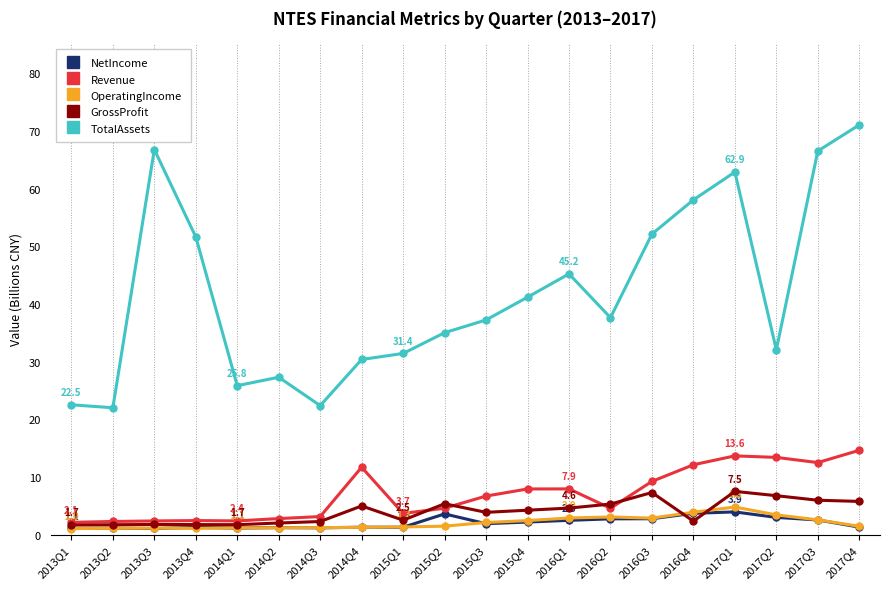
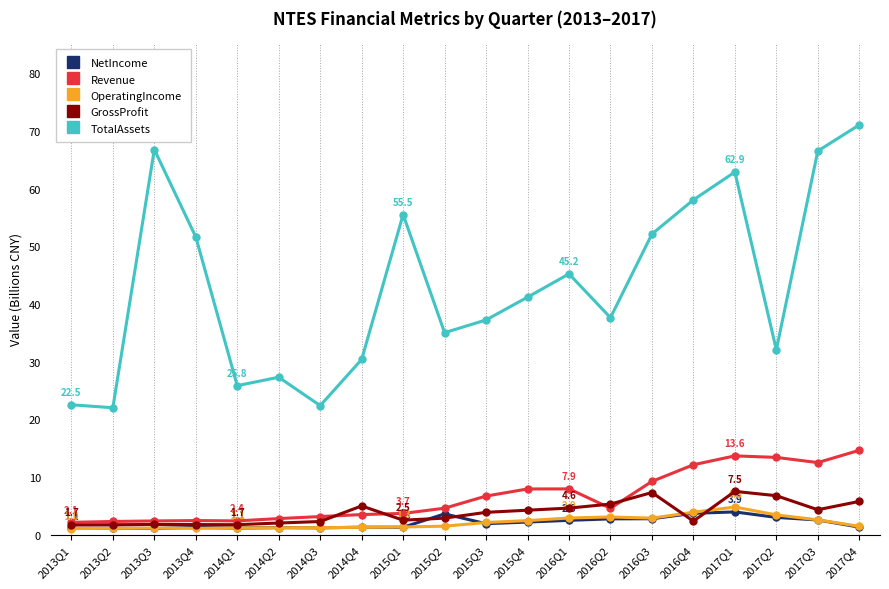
  {
    "NetIncome": {
      "2015Q2": 4
    },
    "Revenue": {
      "2013Q2": 2,
      "2013Q3": 2,
      "2013Q4": 2,
      "2014Q2": 3,
      "2014Q3": 3,
-     "2014Q4": 12,
+     "2014Q4": 3,
      "2015Q2": 5,
      "2015Q3": 7,
      "2015Q4": 8,
      "2016Q2": 5,
      "2016Q3": 9,
      "2016Q4": 12,
      "2017Q2": 13,
      "2017Q3": 12,
      "2017Q4": 15
    },
    "OperatingIncome": {
      "2015Q2": 1
    },
    "GrossProfit": {
      "2013Q2": 2,
      "2013Q3": 2,
      "2013Q4": 2,
      "2014Q2": 2,
      "2014Q3": 2,
      "2014Q4": 5,
-     "2015Q2": 5,
+     "2015Q2": 3,
      "2015Q3": 4,
      "2015Q4": 4,
      "2016Q2": 5,
      "2016Q3": 7,
      "2016Q4": 2,
      "2017Q2": 7,
-     "2017Q3": 6,
+     "2017Q3": 4,
      "2017Q4": 6
    },
    "TotalAssets": {
      "2013Q1": 22.5,
      "2014Q1": 25.8,
-     "2015Q1": 31.4,
+     "2015Q1": 55.5,
      "2016Q1": 45.2,
      "2017Q1": 62.9
    }
  }
